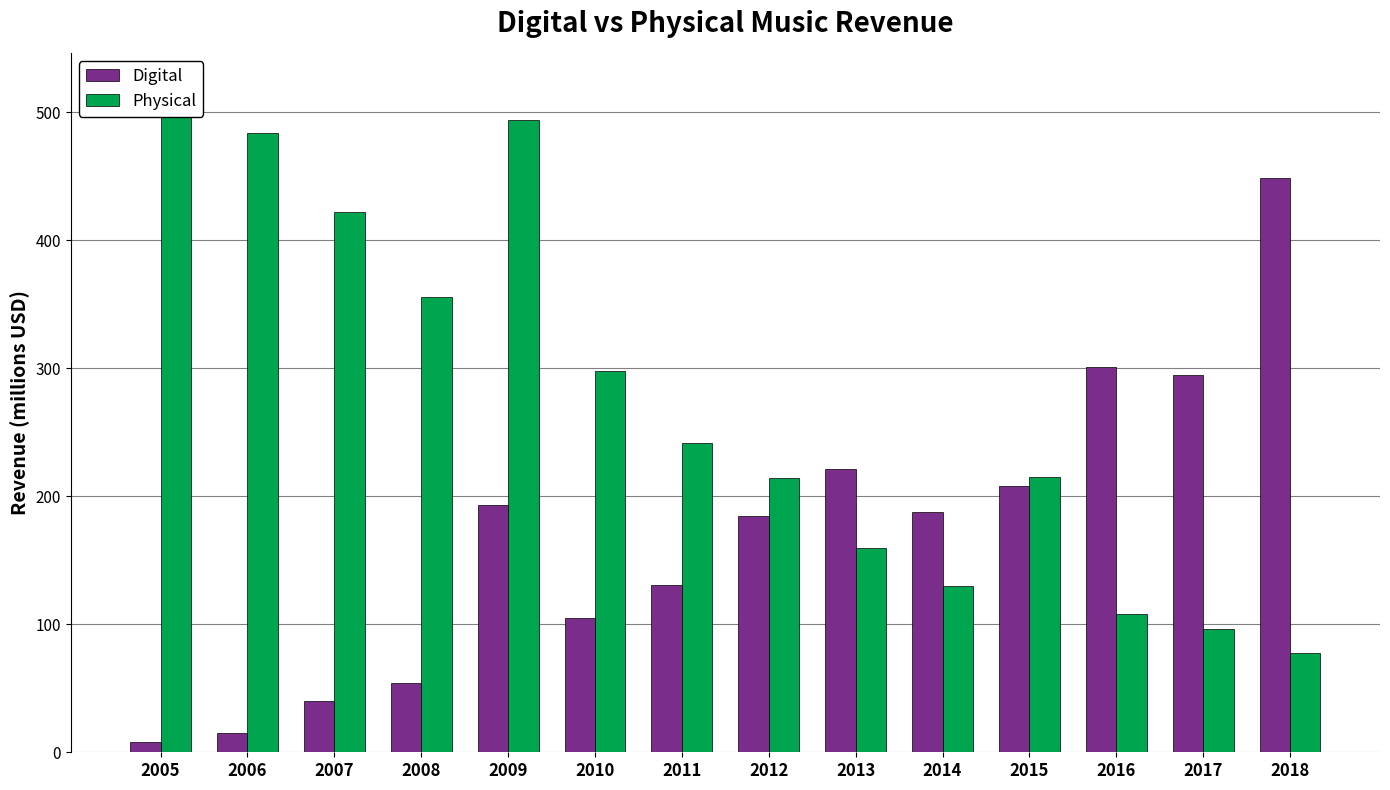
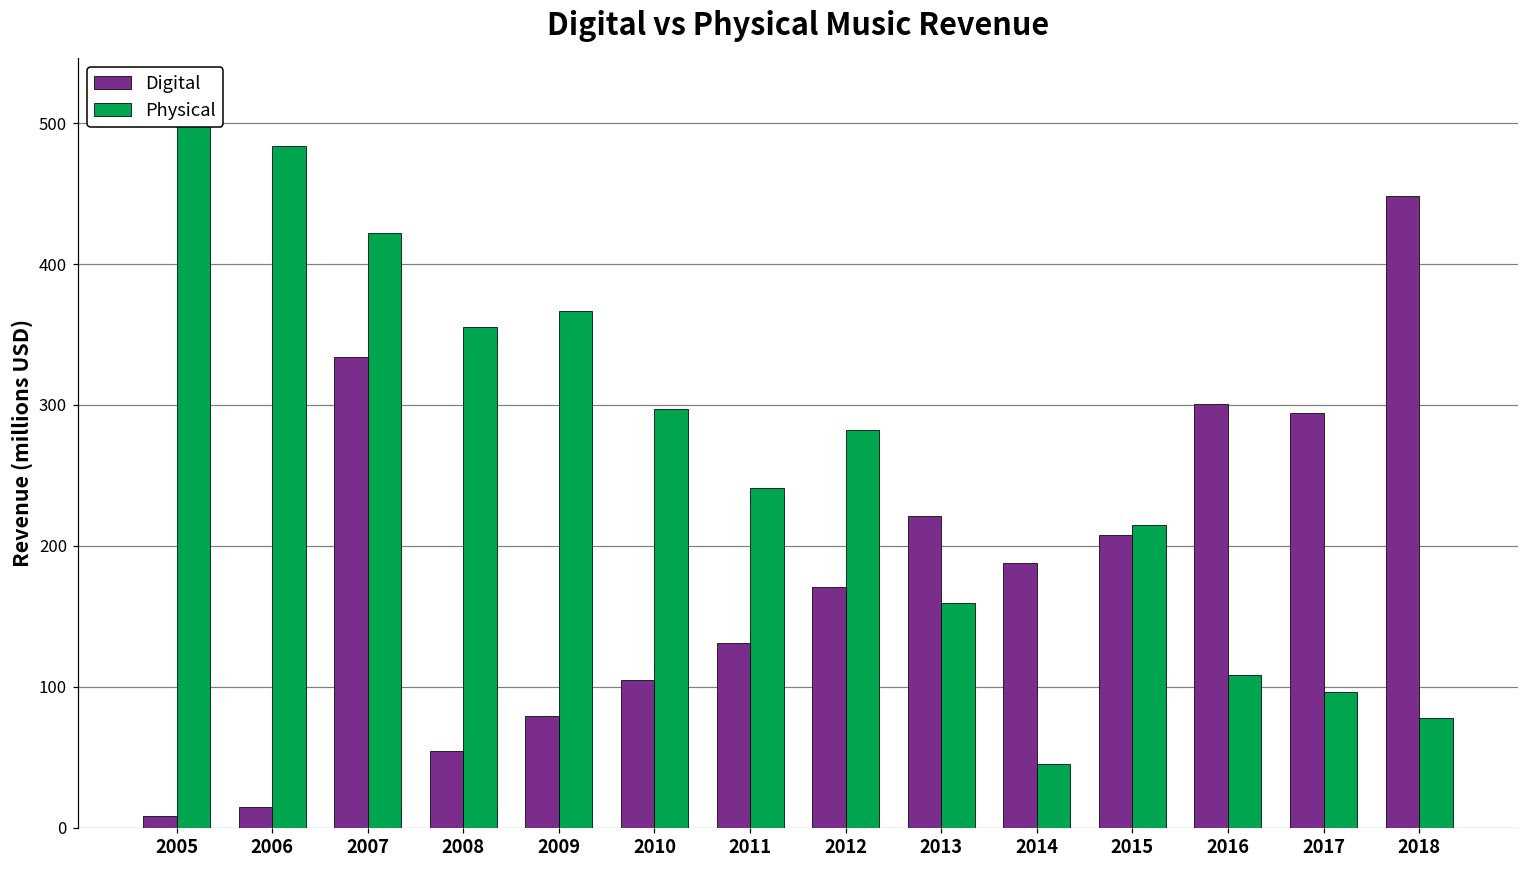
  {
    "Digital": {
      "2005": 8,
      "2006": 15,
-     "2007": 40,
+     "2007": 334,
      "2008": 54,
-     "2009": 193,
+     "2009": 79,
      "2010": 105,
      "2011": 131,
-     "2012": 184,
+     "2012": 171,
      "2013": 221,
      "2014": 188,
      "2015": 208,
      "2016": 301,
      "2017": 295,
      "2018": 449
    },
    "Physical": {
      "2006": 484,
      "2007": 422,
      "2008": 356,
-     "2009": 494,
+     "2009": 367,
      "2010": 297,
      "2011": 241,
-     "2012": 214,
+     "2012": 282,
      "2013": 159,
-     "2014": 130,
+     "2014": 45,
      "2015": 215,
      "2016": 108,
      "2017": 97,
      "2018": 77
    }
  }
